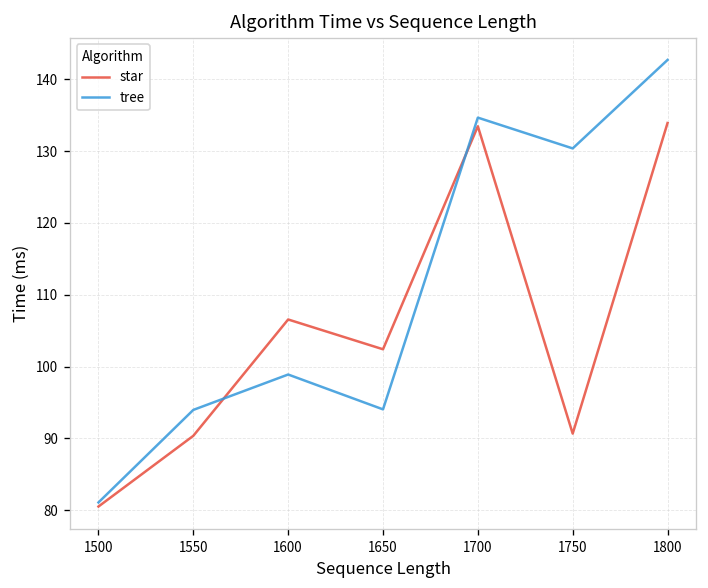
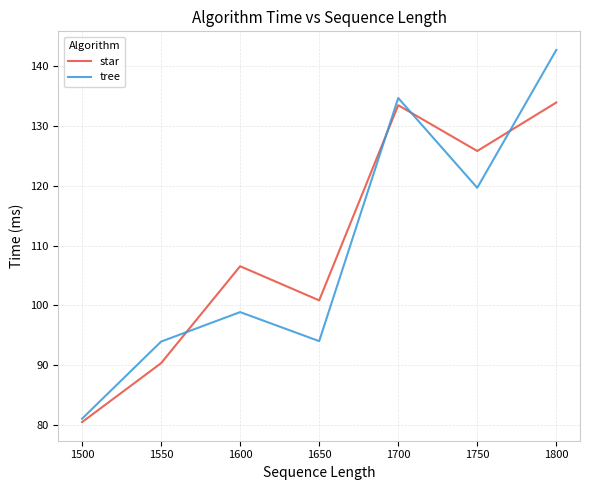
  {
    "star": {
      "1500": 80,
      "1550": 90,
      "1600": 107,
-     "1650": 102,
+     "1650": 101,
      "1700": 133,
-     "1750": 91,
+     "1750": 126,
      "1800": 134
    },
    "tree": {
      "1500": 81,
      "1550": 94,
      "1600": 99,
      "1650": 94,
      "1700": 135,
-     "1750": 130,
+     "1750": 120,
      "1800": 143
    }
  }
